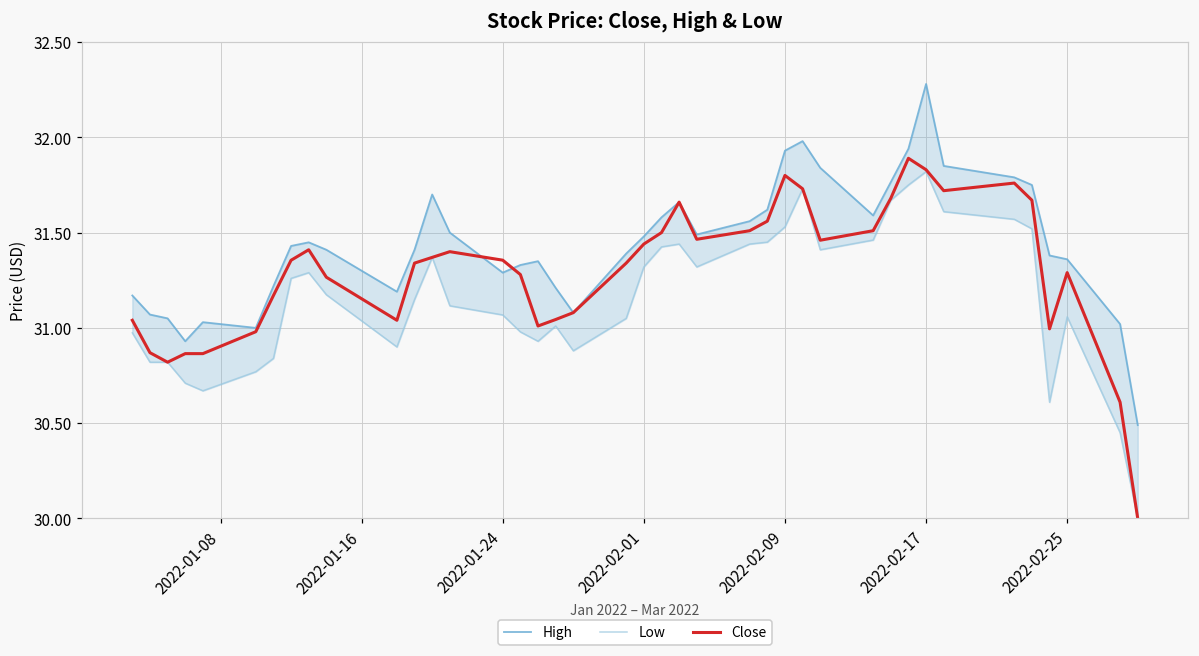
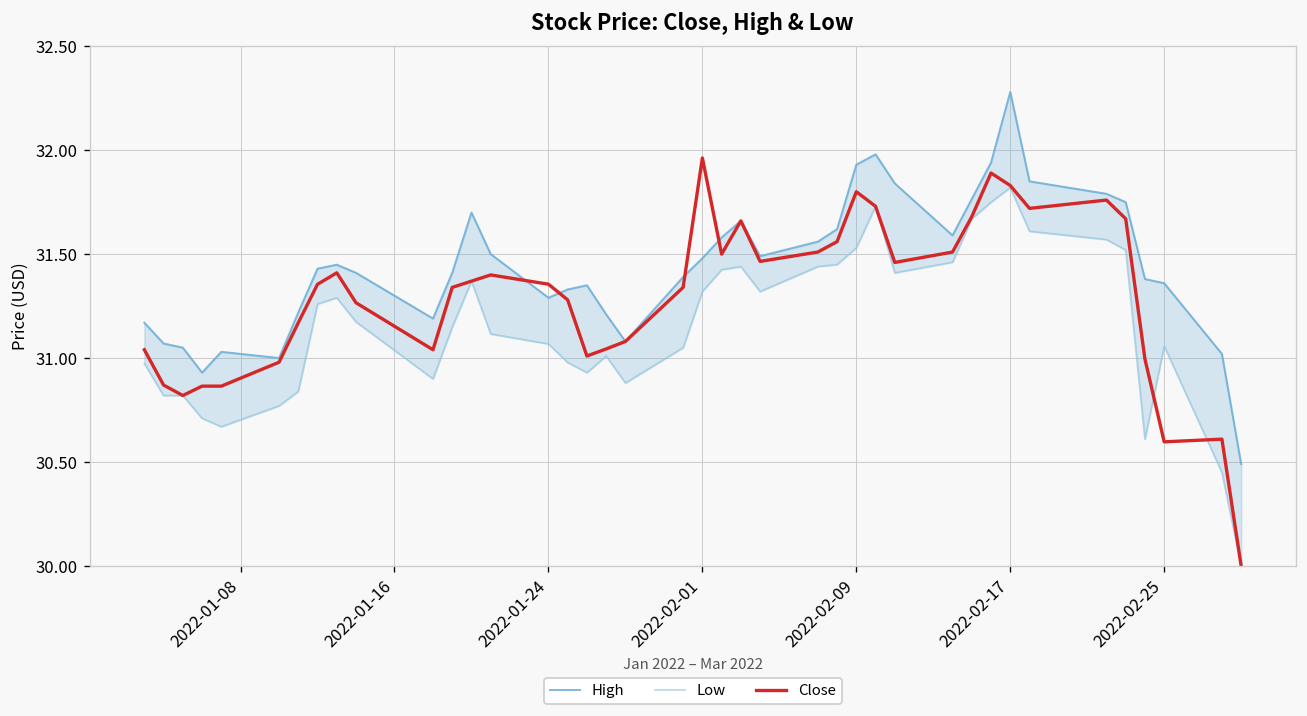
  {
    "Close": {
      "2022-01-24": 31.36,
-     "2022-02-01": 31.44,
+     "2022-02-01": 31.96,
      "2022-02-09": 31.80,
-     "2022-02-25": 31.29
+     "2022-02-25": 30.60
    }
  }
